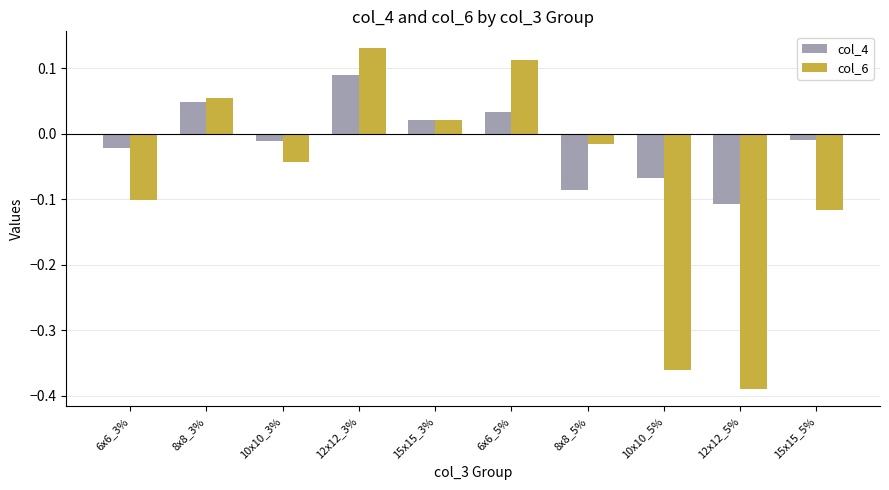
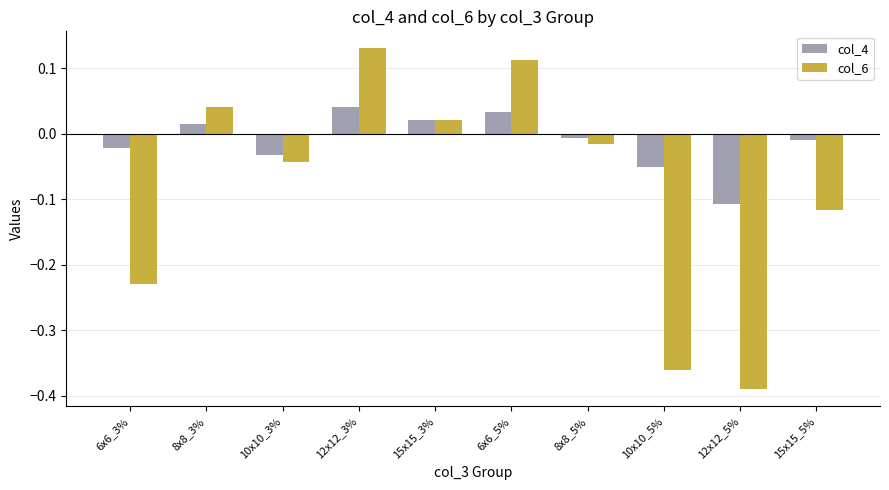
  {
    "col_4": {
      "6x6_3%": -0.02,
-     "8x8_3%": 0.05,
-     "10x10_3%": -0.01,
-     "12x12_3%": 0.09,
+     "8x8_3%": 0.01,
+     "10x10_3%": -0.03,
+     "12x12_3%": 0.04,
      "15x15_3%": 0.02,
      "6x6_5%": 0.03,
-     "8x8_5%": -0.09,
-     "10x10_5%": -0.07,
+     "8x8_5%": -0.01,
+     "10x10_5%": -0.05,
      "12x12_5%": -0.11,
      "15x15_5%": -0.01
    },
    "col_6": {
-     "6x6_3%": -0.10,
-     "8x8_3%": 0.05,
+     "6x6_3%": -0.23,
+     "8x8_3%": 0.04,
      "10x10_3%": -0.04,
      "12x12_3%": 0.13,
      "15x15_3%": 0.02,
      "6x6_5%": 0.11,
      "8x8_5%": -0.02,
      "10x10_5%": -0.36,
      "12x12_5%": -0.39,
      "15x15_5%": -0.12
    }
  }
